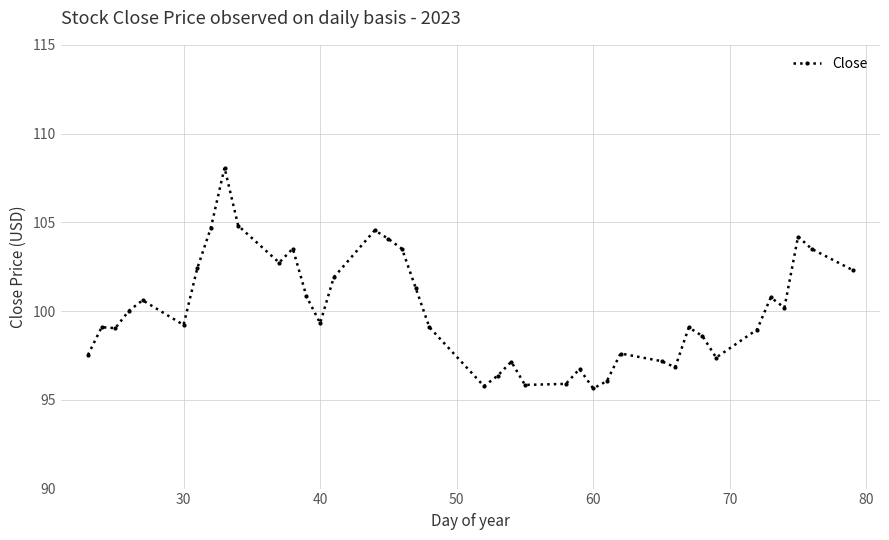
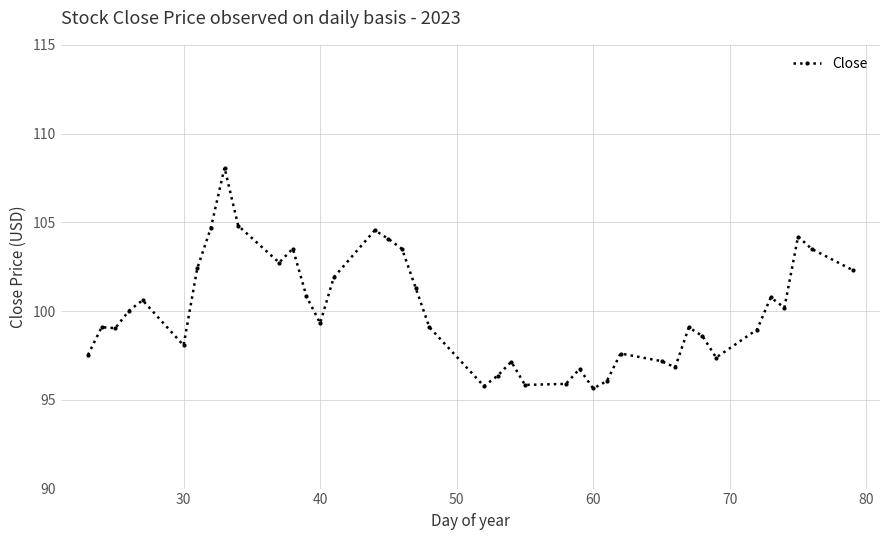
  {
-   "30": 99.2,
+   "30": 98.1,
    "40": 99.3,
    "60": 95.6
  }
